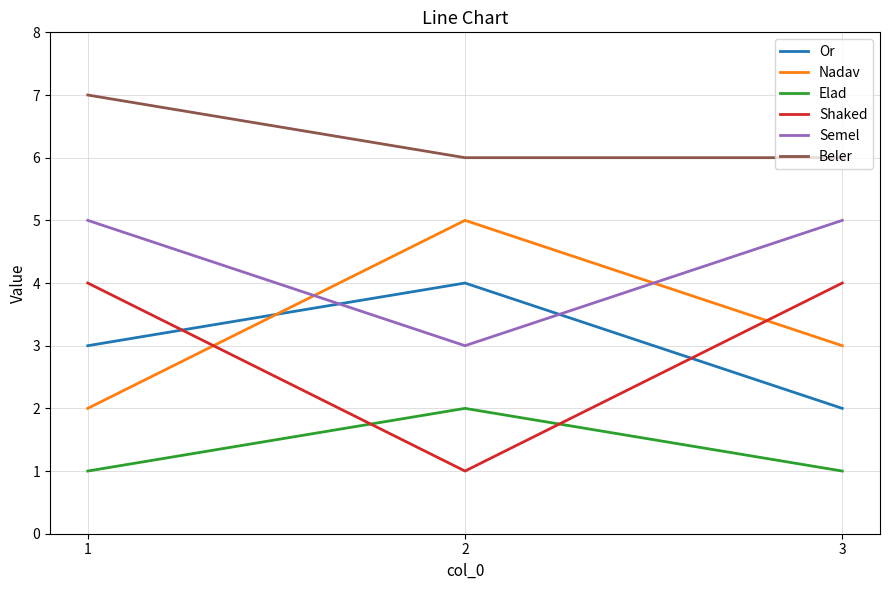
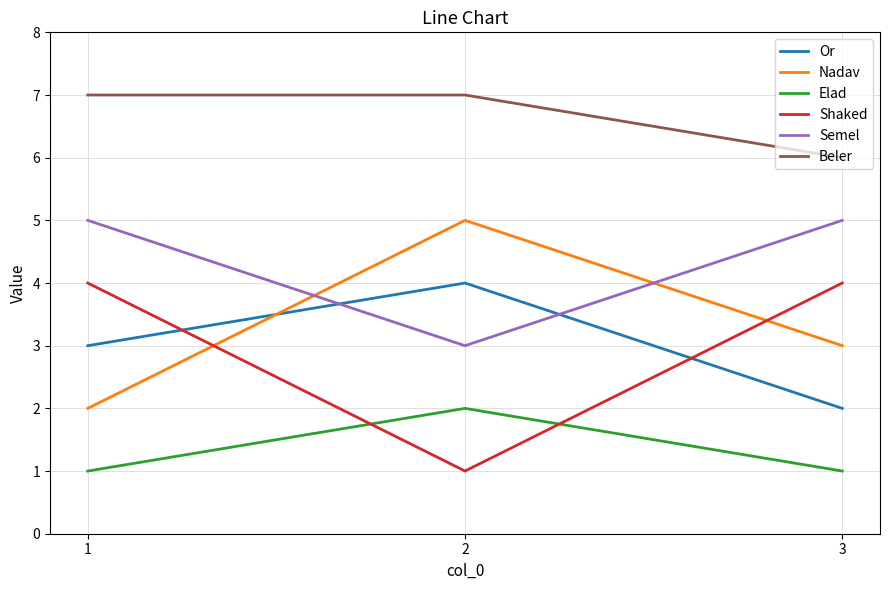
  {
    "Or": {
      "1": 3,
      "2": 4,
      "3": 2
    },
    "Nadav": {
      "1": 2,
      "2": 5,
      "3": 3
    },
    "Elad": {
      "1": 1,
      "2": 2,
      "3": 1
    },
    "Shaked": {
      "1": 4,
      "2": 1,
      "3": 4
    },
    "Semel": {
      "1": 5,
      "2": 3,
      "3": 5
    },
    "Beler": {
      "1": 7,
-     "2": 6
+     "2": 7
    }
  }
